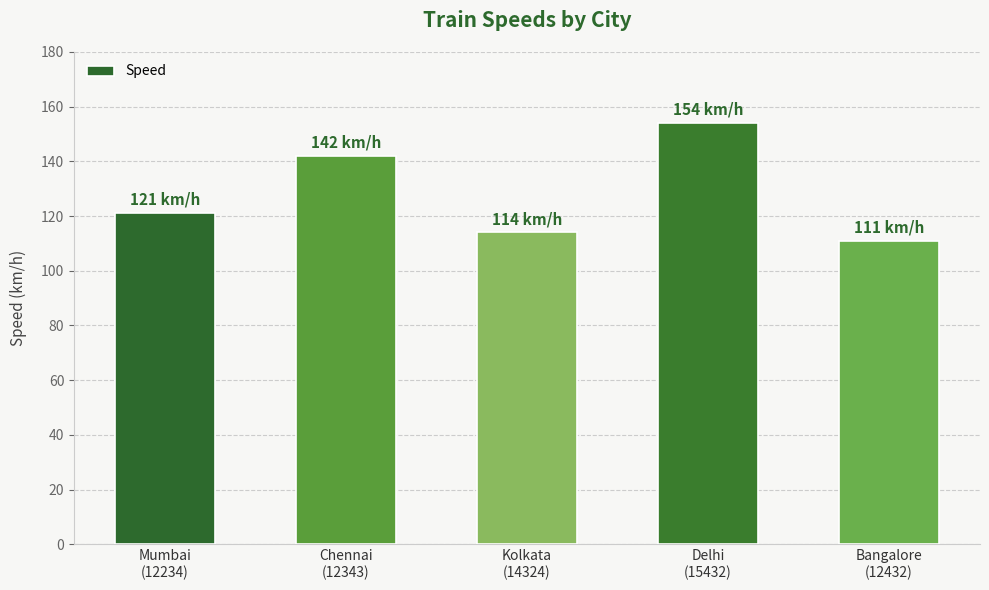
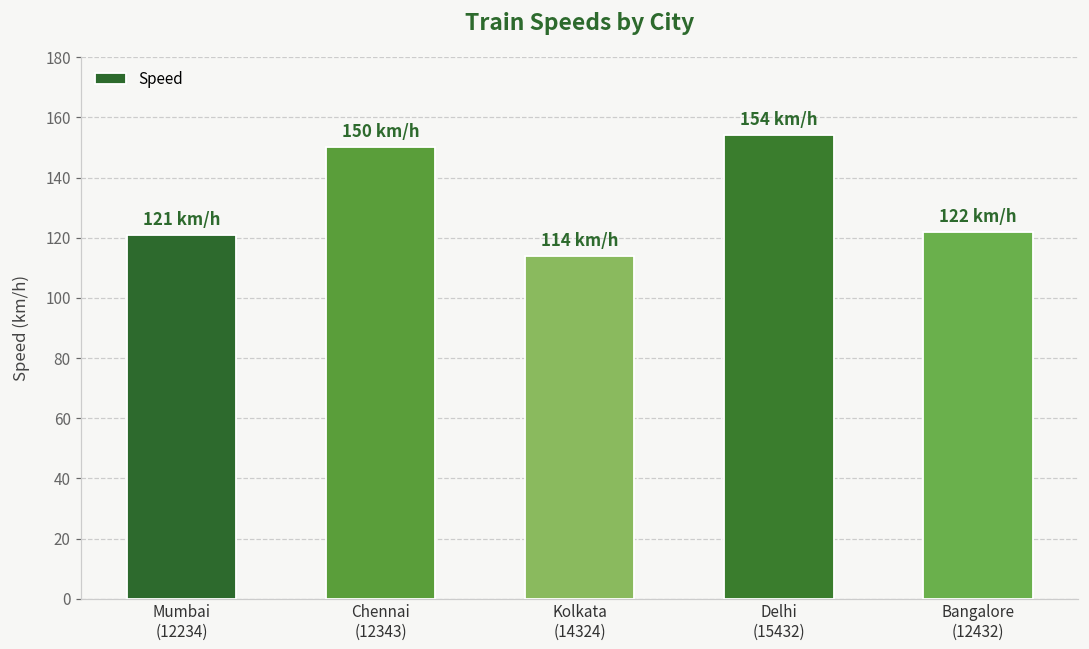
  {
    "Mumbai (12234)": 121,
-   "Chennai (12343)": 142,
+   "Chennai (12343)": 150,
    "Kolkata (14324)": 114,
    "Delhi (15432)": 154,
-   "Bangalore (12432)": 111
+   "Bangalore (12432)": 122
  }
